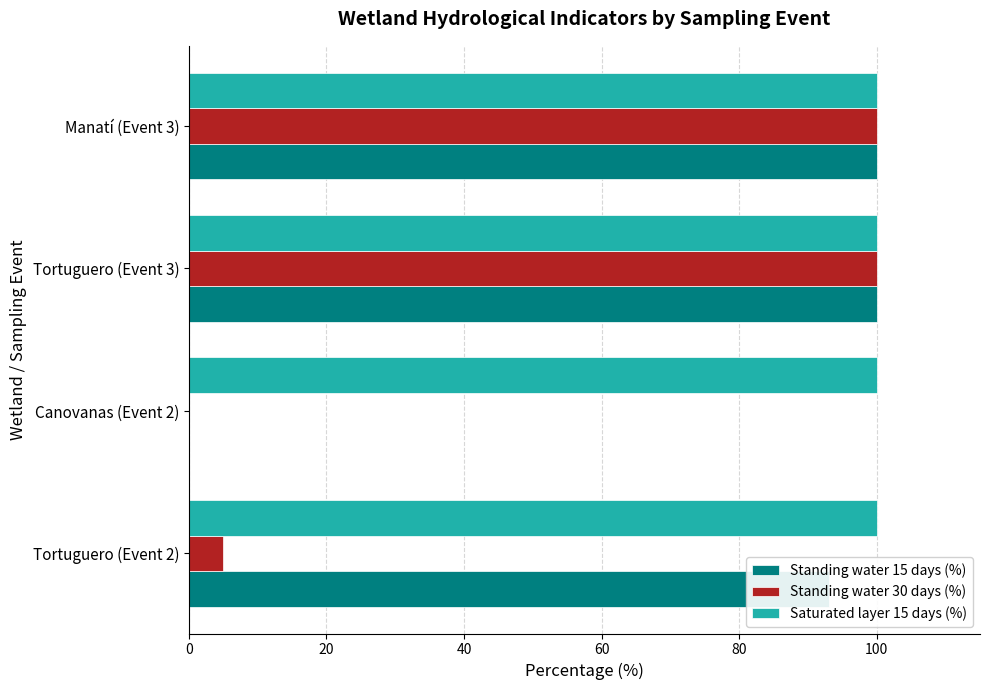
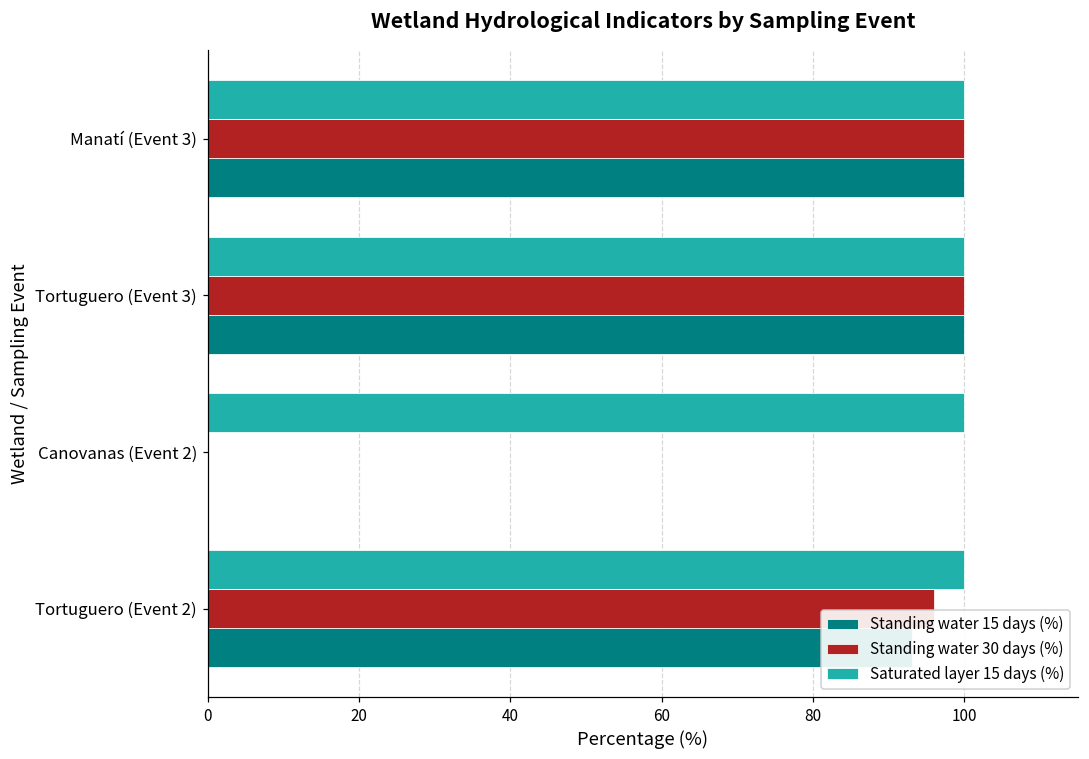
  {
    "Standing water 15 days (%)": {
      "Manatí (Event 3)": 100,
      "Tortuguero (Event 3)": 100,
      "Canovanas (Event 2)": 0
    },
    "Standing water 30 days (%)": {
      "Manatí (Event 3)": 100,
      "Tortuguero (Event 3)": 100,
      "Canovanas (Event 2)": 0,
-     "Tortuguero (Event 2)": 5
+     "Tortuguero (Event 2)": 96
    },
    "Saturated layer 15 days (%)": {
      "Manatí (Event 3)": 100,
      "Tortuguero (Event 3)": 100,
      "Canovanas (Event 2)": 100,
      "Tortuguero (Event 2)": 100
    }
  }
